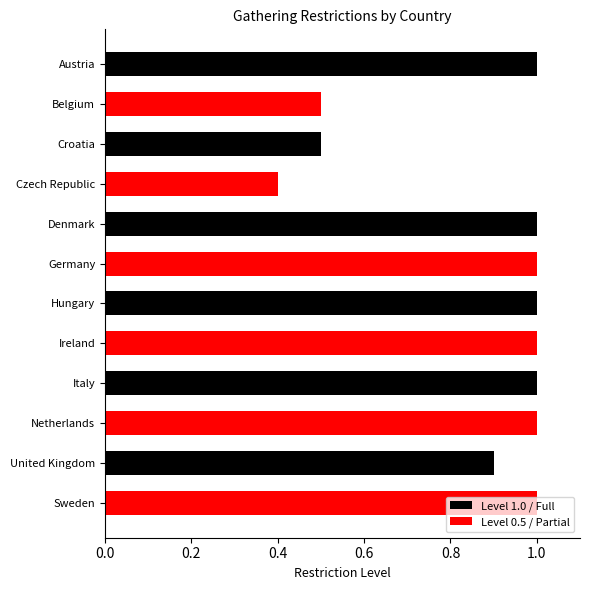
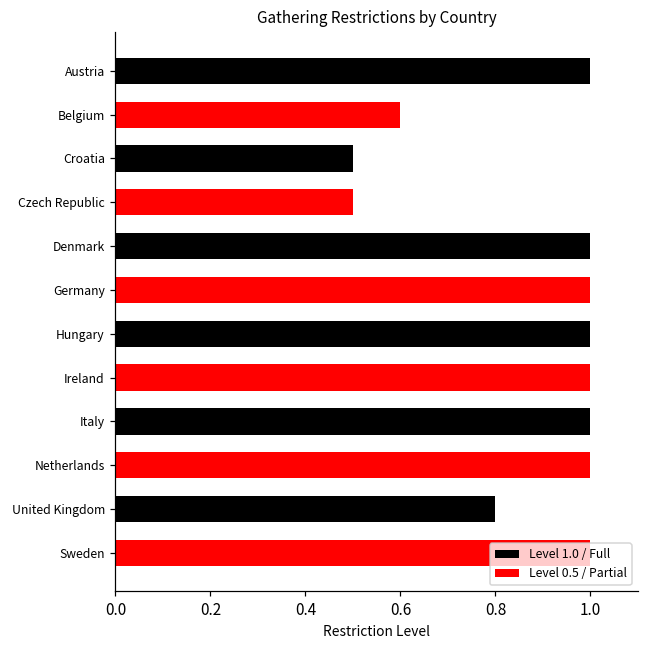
  {
    "Austria": 1.0,
-   "Belgium": 0.5,
+   "Belgium": 0.6,
    "Croatia": 0.5,
-   "Czech Republic": 0.4,
+   "Czech Republic": 0.5,
    "Denmark": 1.0,
    "Germany": 1.0,
    "Hungary": 1.0,
    "Ireland": 1.0,
    "Italy": 1.0,
    "Netherlands": 1.0,
-   "United Kingdom": 0.9
+   "United Kingdom": 0.8
  }
